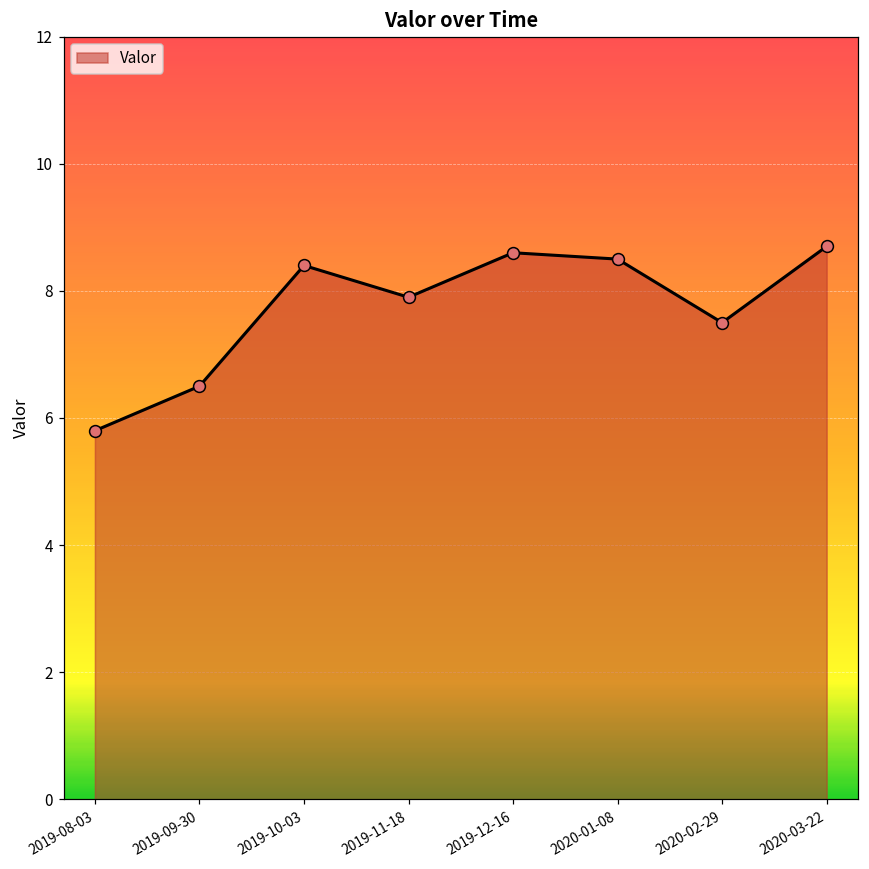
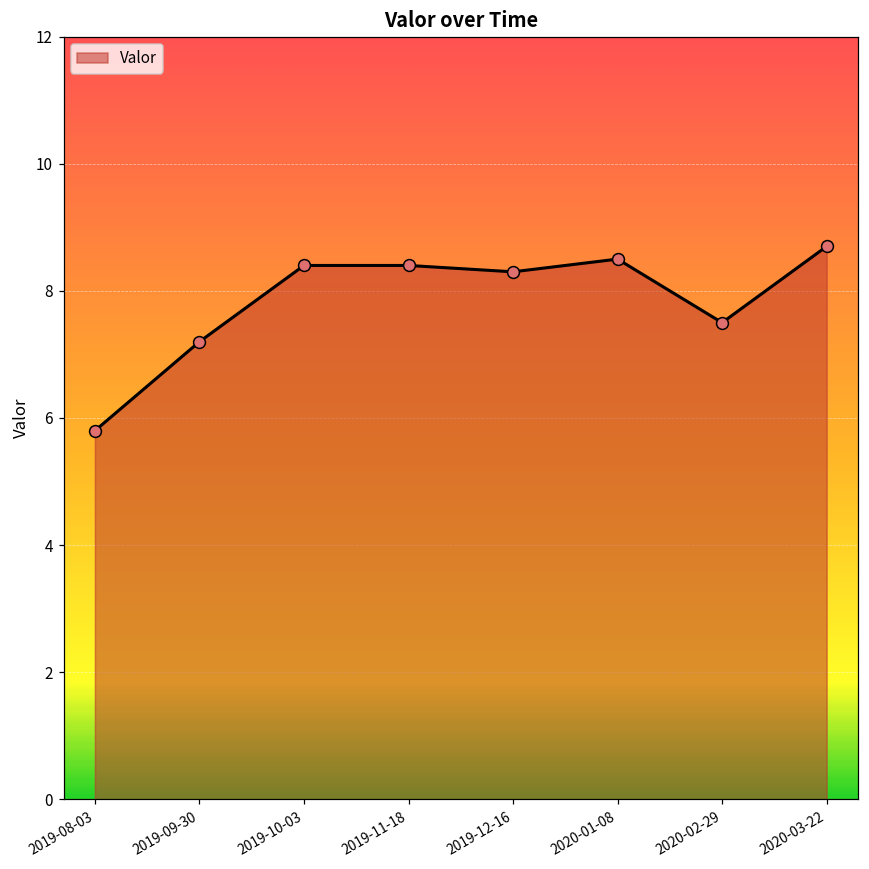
  {
    "2019-08-03": 5.8,
-   "2019-09-30": 6.5,
+   "2019-09-30": 7.2,
    "2019-10-03": 8.4,
-   "2019-11-18": 7.9,
-   "2019-12-16": 8.6,
+   "2019-11-18": 8.4,
+   "2019-12-16": 8.3,
    "2020-01-08": 8.5,
    "2020-02-29": 7.5,
    "2020-03-22": 8.7
  }
